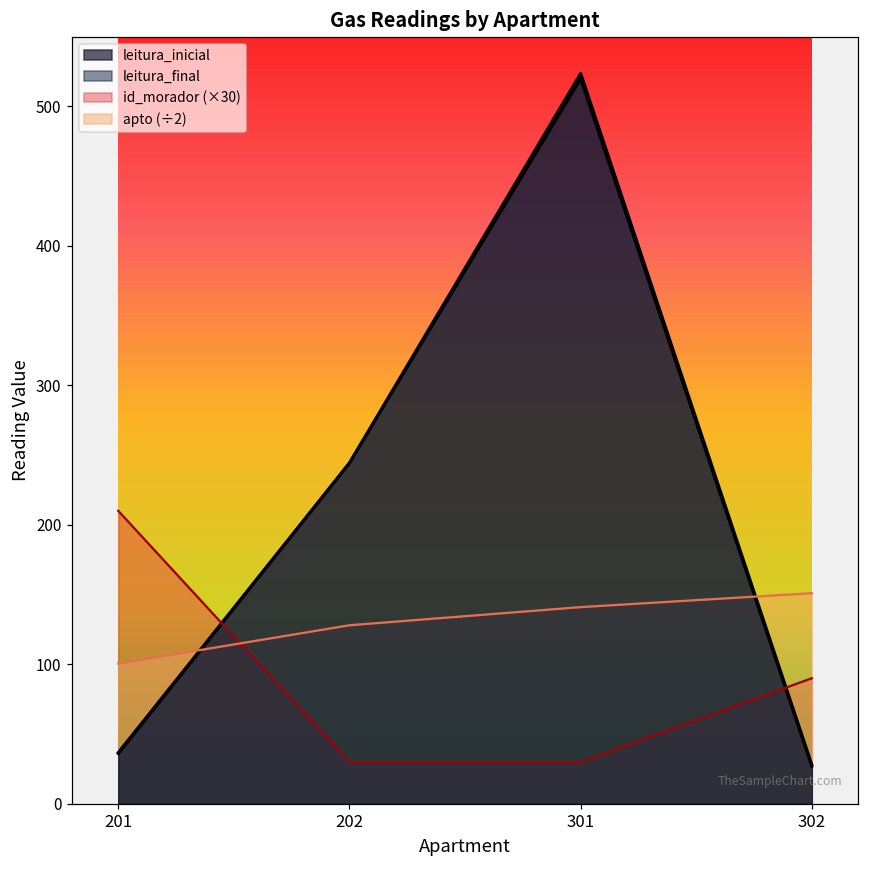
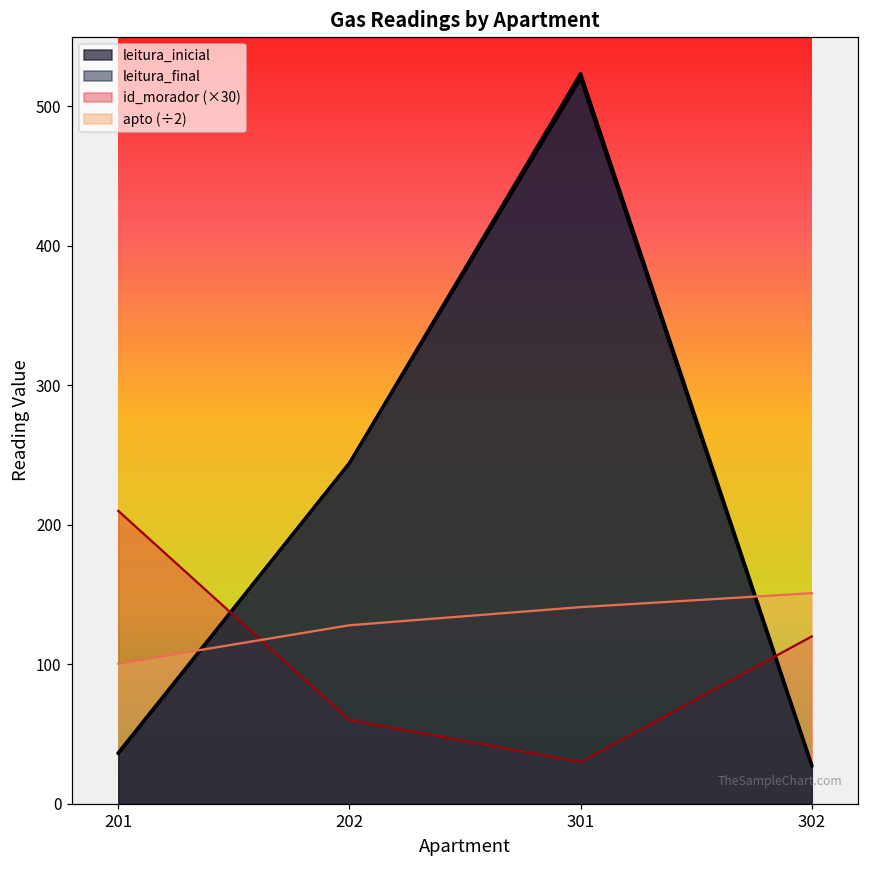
  {
    "id_morador (×30)": {
      "201": 210,
-     "202": 30,
+     "202": 60,
      "301": 30,
-     "302": 90
+     "302": 120
    },
    "apto (÷2)": {
      "201": 101,
      "202": 128,
      "301": 141,
      "302": 151
    }
  }
